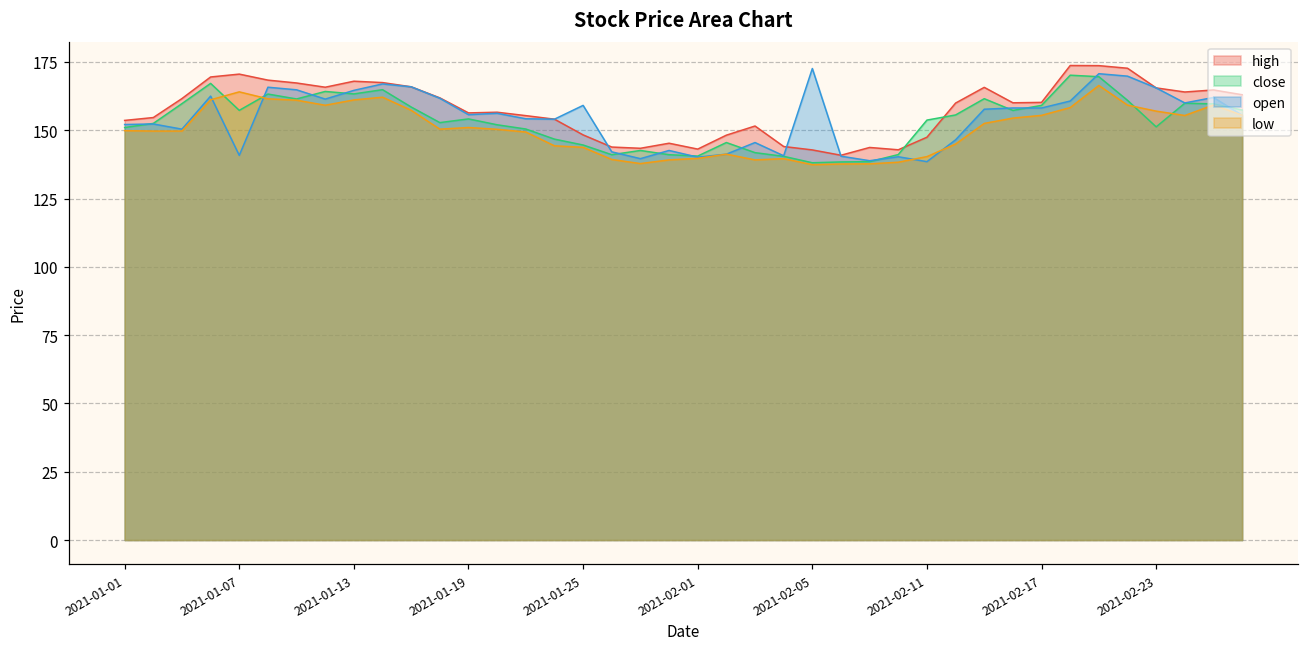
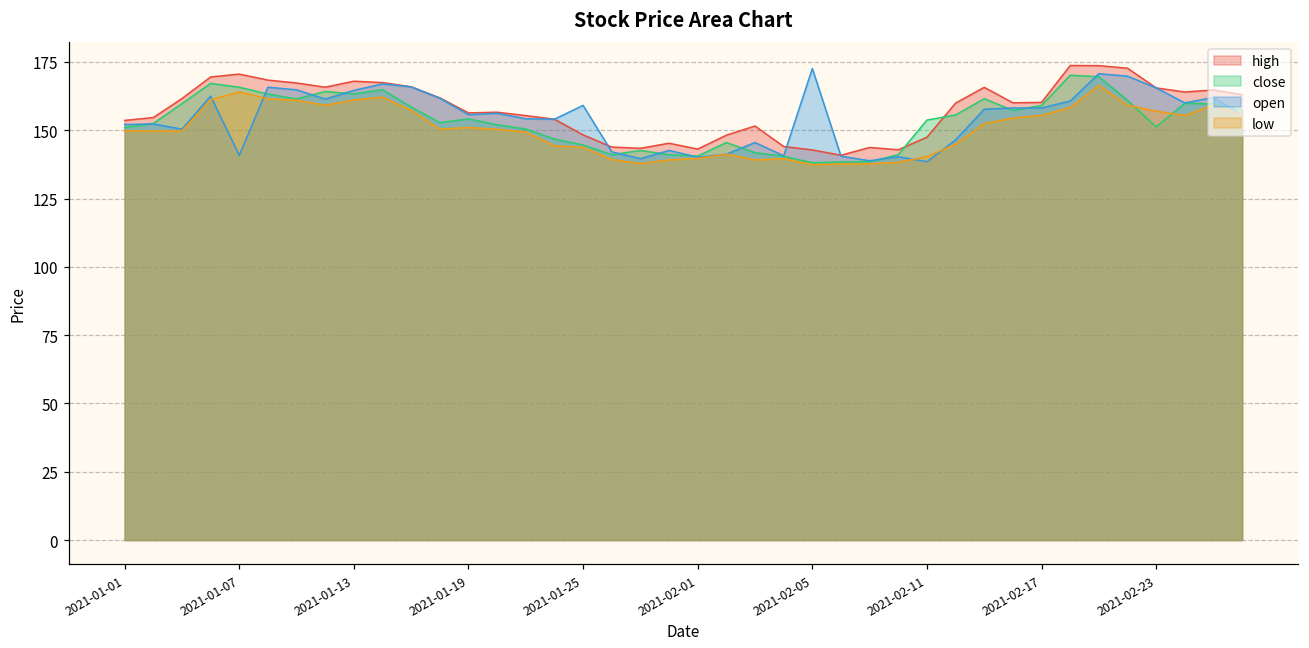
  {
    "close": {
      "2021-01-01": 151,
-     "2021-01-07": 157,
+     "2021-01-07": 166,
      "2021-01-13": 163,
      "2021-01-19": 154,
      "2021-02-11": 154,
      "2021-02-23": 151
    },
    "open": {
      "2021-01-01": 152,
      "2021-01-07": 141,
      "2021-01-13": 165,
      "2021-01-25": 159,
      "2021-02-05": 173,
      "2021-02-11": 139
    }
  }
